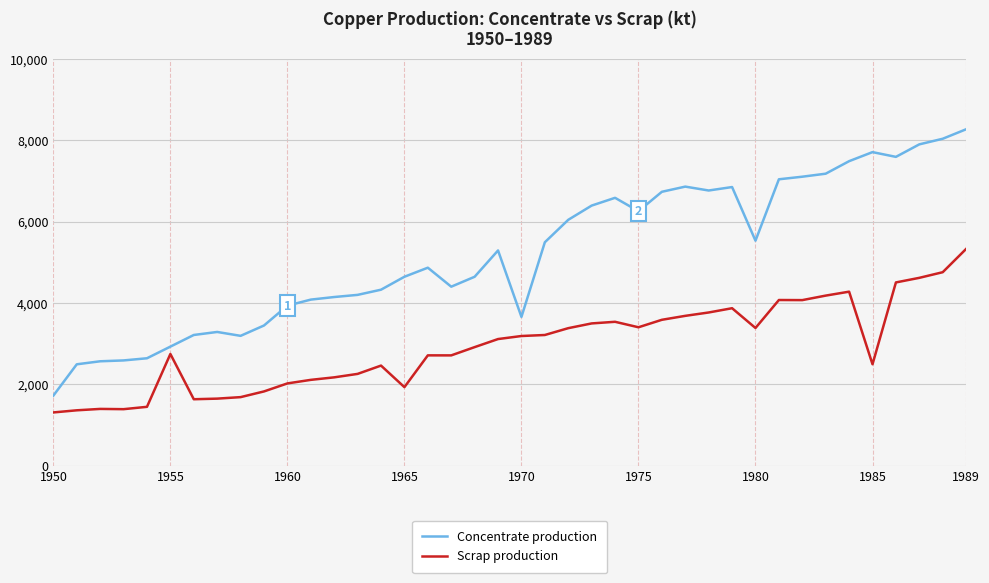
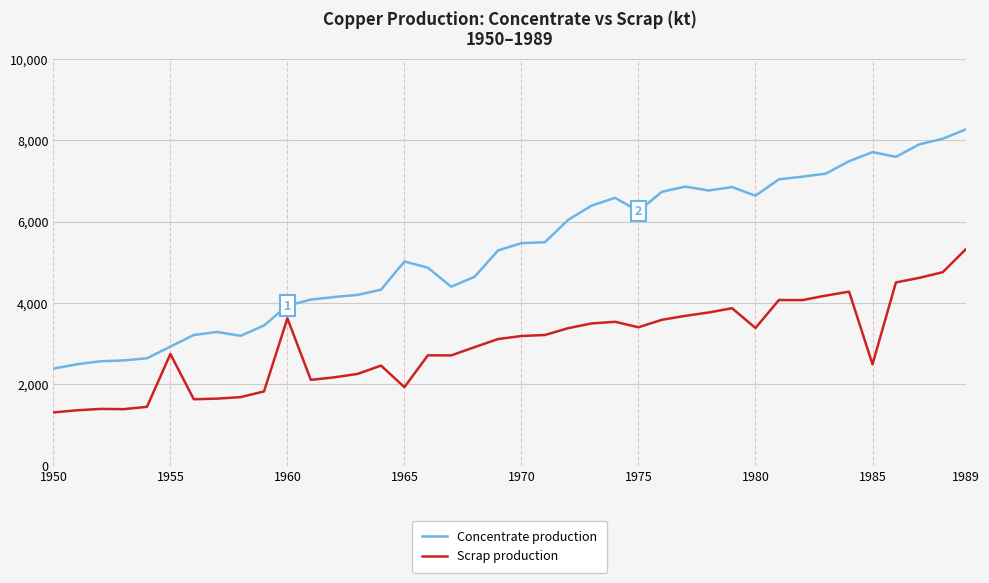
  {
    "Concentrate production": {
-     "1950": "1,700",
+     "1950": "2,400",
      "1955": "2,900",
-     "1965": "4,600",
-     "1970": "3,700",
-     "1980": "5,500",
+     "1965": "5,000",
+     "1970": "5,500",
+     "1980": "6,600",
      "1985": "7,700",
      "1989": "8,300"
    },
    "Scrap production": {
      "1950": "1,300",
      "1955": "2,700",
-     "1960": "2,000",
+     "1960": "3,600",
      "1965": "1,900",
      "1970": "3,200",
      "1975": "3,400",
      "1980": "3,400",
      "1985": "2,500",
      "1989": "5,300"
    }
  }
